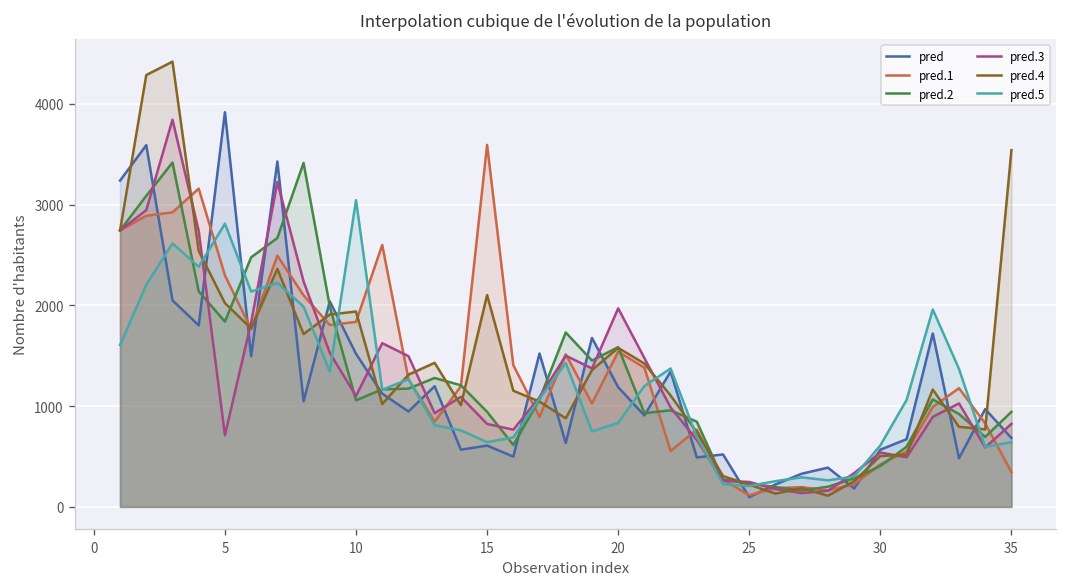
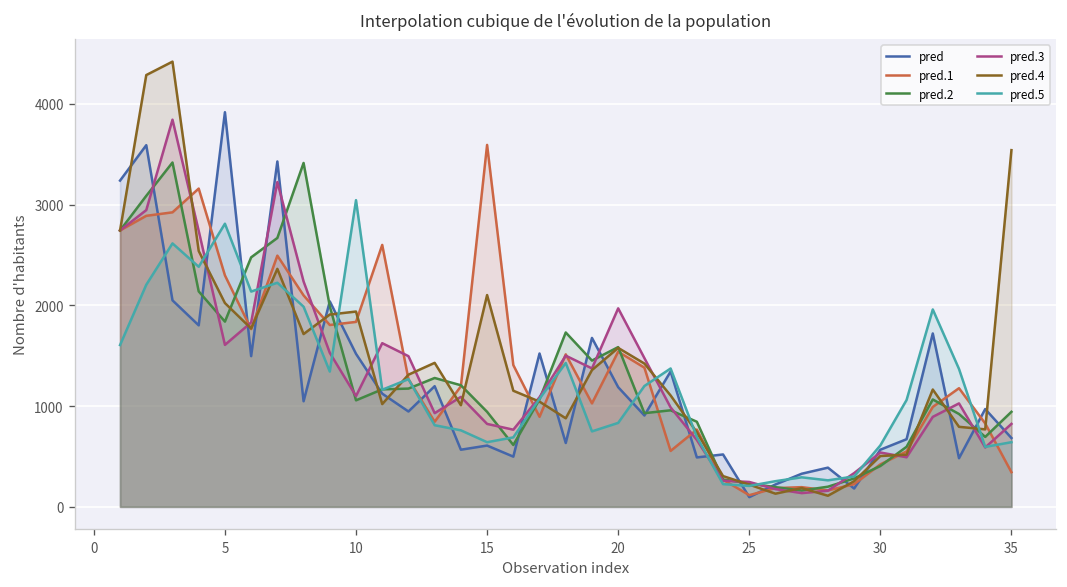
  {
    "pred": {
      "5": 3900,
      "10": 1500,
      "15": 600,
      "20": 1200,
      "35": 700
    },
    "pred.1": {
      "5": 2300,
      "10": 1800,
      "15": 3600,
      "20": 1500,
      "35": 300
    },
    "pred.2": {
      "5": 1800,
      "10": 1100,
      "15": 900,
      "35": 900
    },
    "pred.3": {
-     "5": 700,
+     "5": 1600,
      "10": 1100,
      "15": 800,
      "20": 2000,
      "35": 800
    },
    "pred.4": {
      "5": 2000,
      "10": 1900,
      "15": 2100,
      "30": 500,
      "35": 3500
    },
    "pred.5": {
      "5": 2800,
      "10": 3000,
      "15": 600,
      "20": 800,
      "30": 600,
      "35": 600
    }
  }
